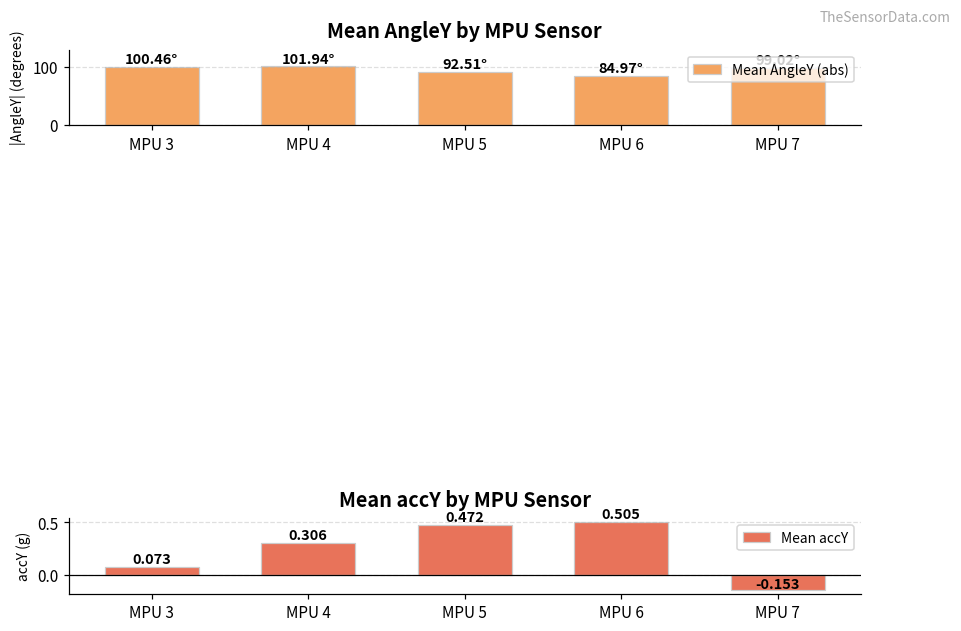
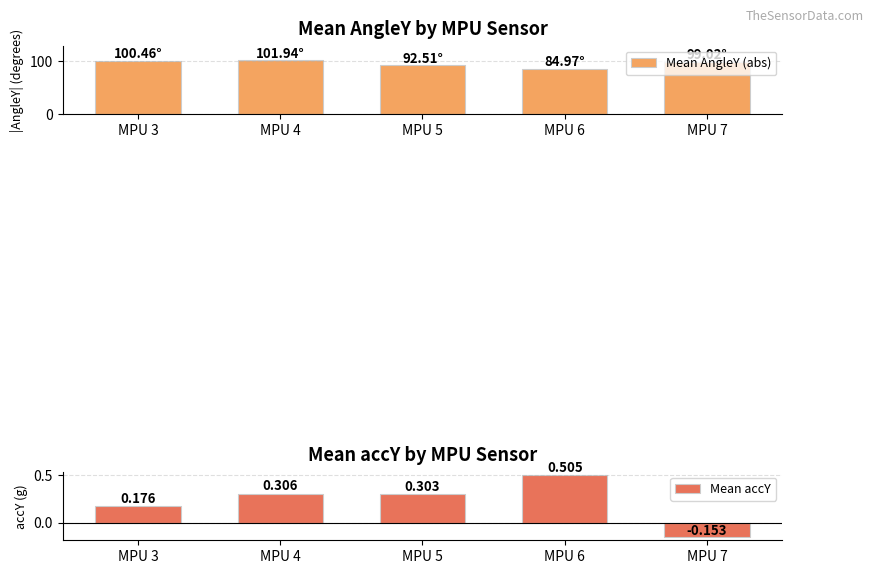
  {
    "Mean AngleY by MPU Sensor": {
      "MPU 3": "100.46°",
      "MPU 4": "101.94°",
      "MPU 5": "92.51°",
      "MPU 6": "84.97°"
    },
    "Mean accY by MPU Sensor": {
-     "MPU 3": "0.073",
+     "MPU 3": "0.176",
      "MPU 4": "0.306",
-     "MPU 5": "0.472",
+     "MPU 5": "0.303",
      "MPU 6": "0.505",
      "MPU 7": "-0.153"
    }
  }
